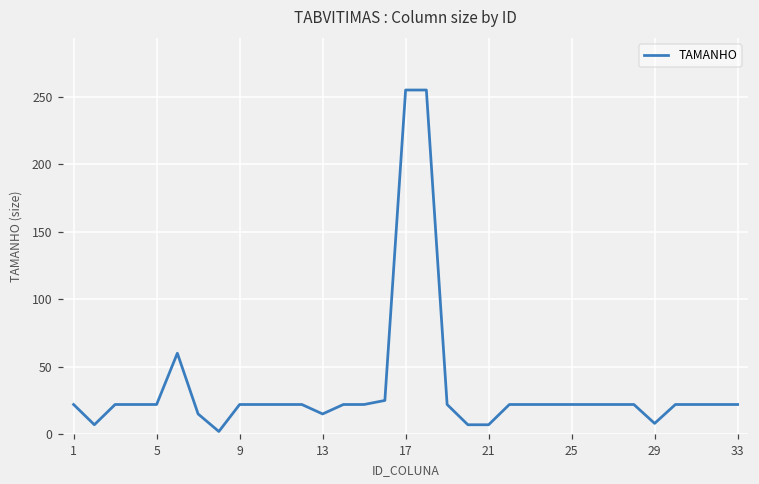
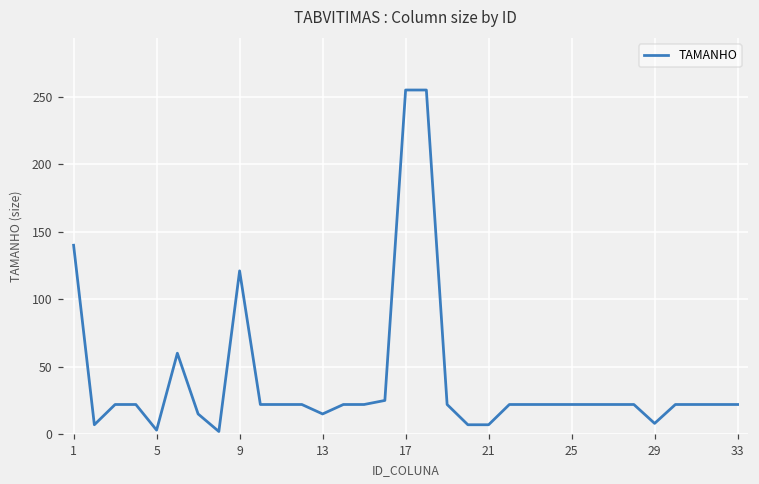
  {
-   "1": 22,
-   "5": 22,
-   "9": 22,
+   "1": 140,
+   "5": 3,
+   "9": 121,
    "13": 15,
    "17": 255,
    "21": 7,
    "25": 22,
    "29": 8,
    "33": 22
  }
